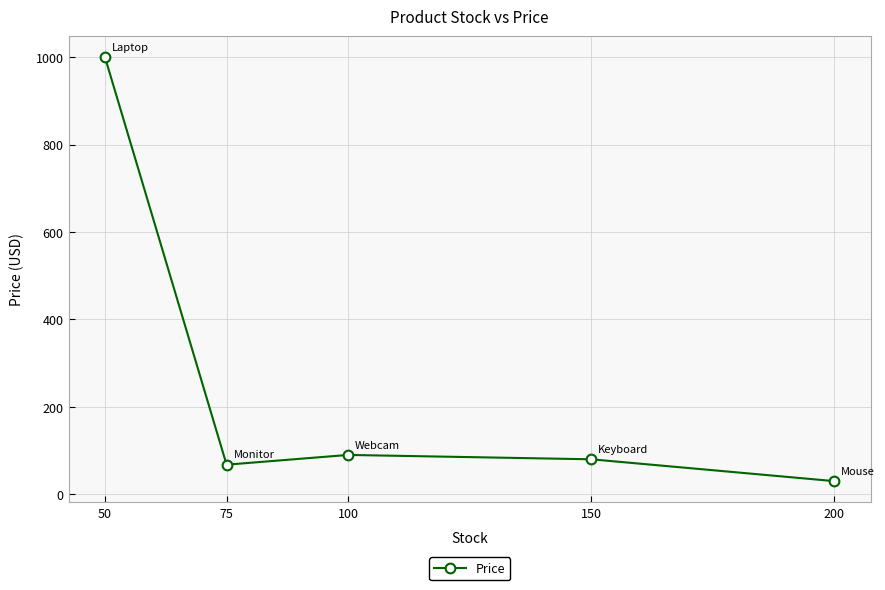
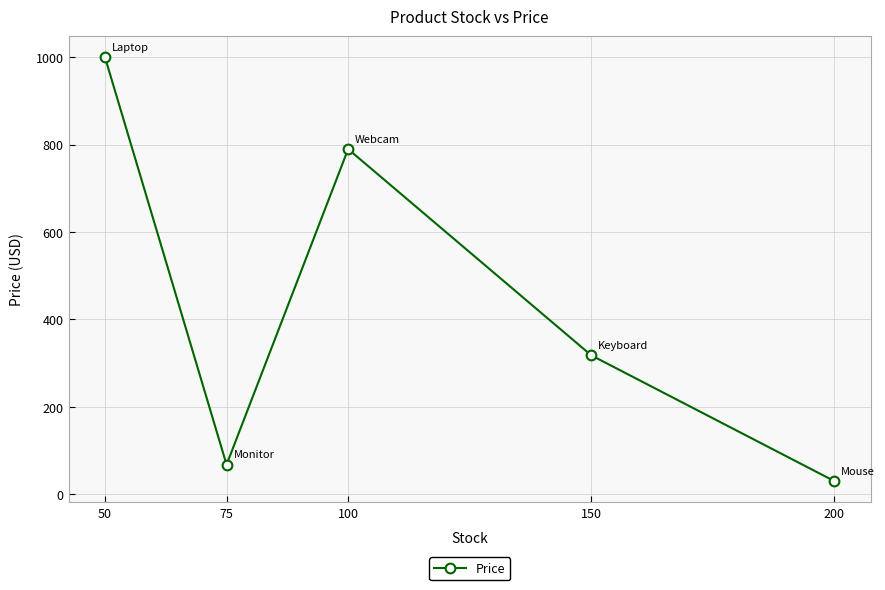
  {
    "50": 1000,
    "75": 70,
-   "100": 90,
-   "150": 80,
+   "100": 790,
+   "150": 320,
    "200": 30
  }
